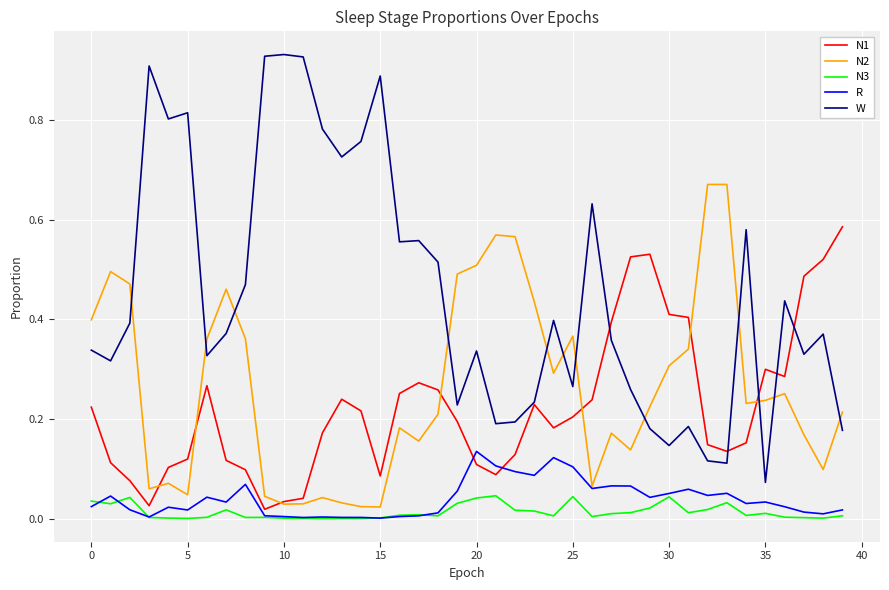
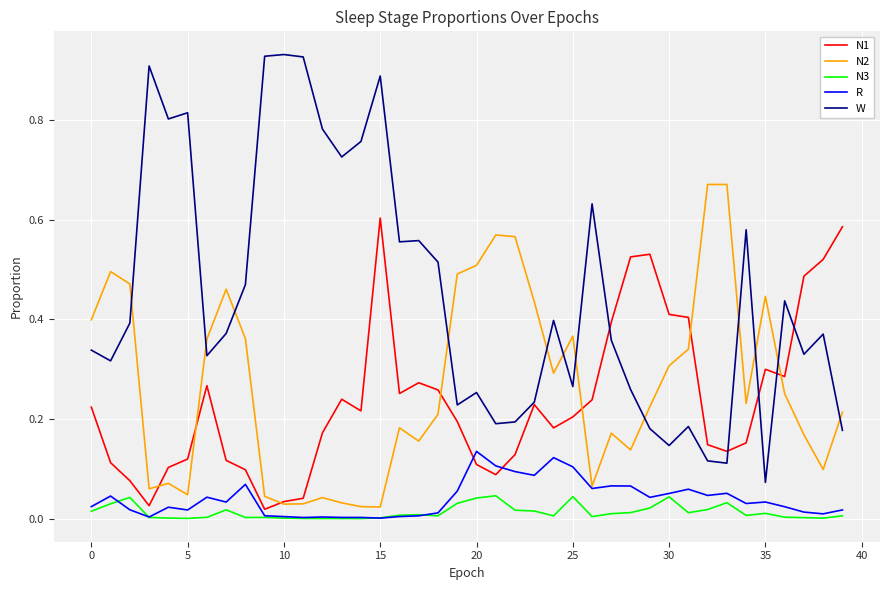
  {
    "N1": {
      "0": 0.22,
      "5": 0.12,
-     "15": 0.09,
+     "15": 0.60,
      "20": 0.11,
      "25": 0.20,
      "30": 0.41,
      "35": 0.30
    },
    "N2": {
      "0": 0.40,
      "5": 0.05,
      "15": 0.02,
      "20": 0.51,
      "25": 0.37,
      "30": 0.31,
-     "35": 0.24
+     "35": 0.45
    },
    "N3": {
-     "0": 0.04,
+     "0": 0.01,
      "5": 0.00,
      "20": 0.04,
      "25": 0.04,
      "30": 0.04,
      "35": 0.01
    },
    "R": {
      "0": 0.02,
      "5": 0.02,
      "20": 0.13,
      "25": 0.10,
      "30": 0.05,
      "35": 0.03
    },
    "W": {
      "0": 0.34,
      "5": 0.82,
      "10": 0.93,
      "15": 0.89,
-     "20": 0.34,
+     "20": 0.25,
      "25": 0.27,
      "30": 0.15,
      "35": 0.07
    }
  }
